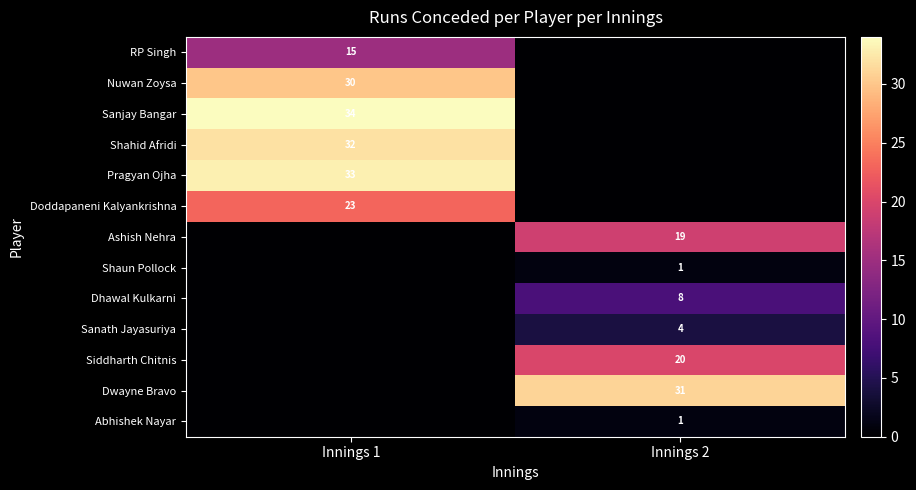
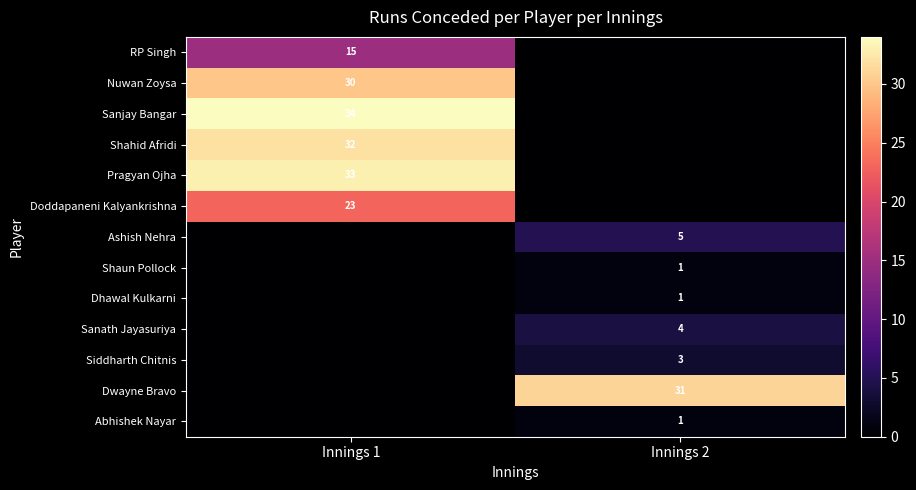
  {
    "RP Singh": {
      "Innings 1": 15
    },
    "Nuwan Zoysa": {
      "Innings 1": 30
    },
    "Sanjay Bangar": {
      "Innings 1": 34
    },
    "Shahid Afridi": {
      "Innings 1": 32
    },
    "Pragyan Ojha": {
      "Innings 1": 33
    },
    "Doddapaneni Kalyankrishna": {
      "Innings 1": 23
    },
    "Ashish Nehra": {
-     "Innings 2": 19
+     "Innings 2": 5
    },
    "Shaun Pollock": {
      "Innings 2": 1
    },
    "Dhawal Kulkarni": {
-     "Innings 2": 8
+     "Innings 2": 1
    },
    "Sanath Jayasuriya": {
      "Innings 2": 4
    },
    "Siddharth Chitnis": {
-     "Innings 2": 20
+     "Innings 2": 3
    },
    "Dwayne Bravo": {
      "Innings 2": 31
    },
    "Abhishek Nayar": {
      "Innings 2": 1
    }
  }
